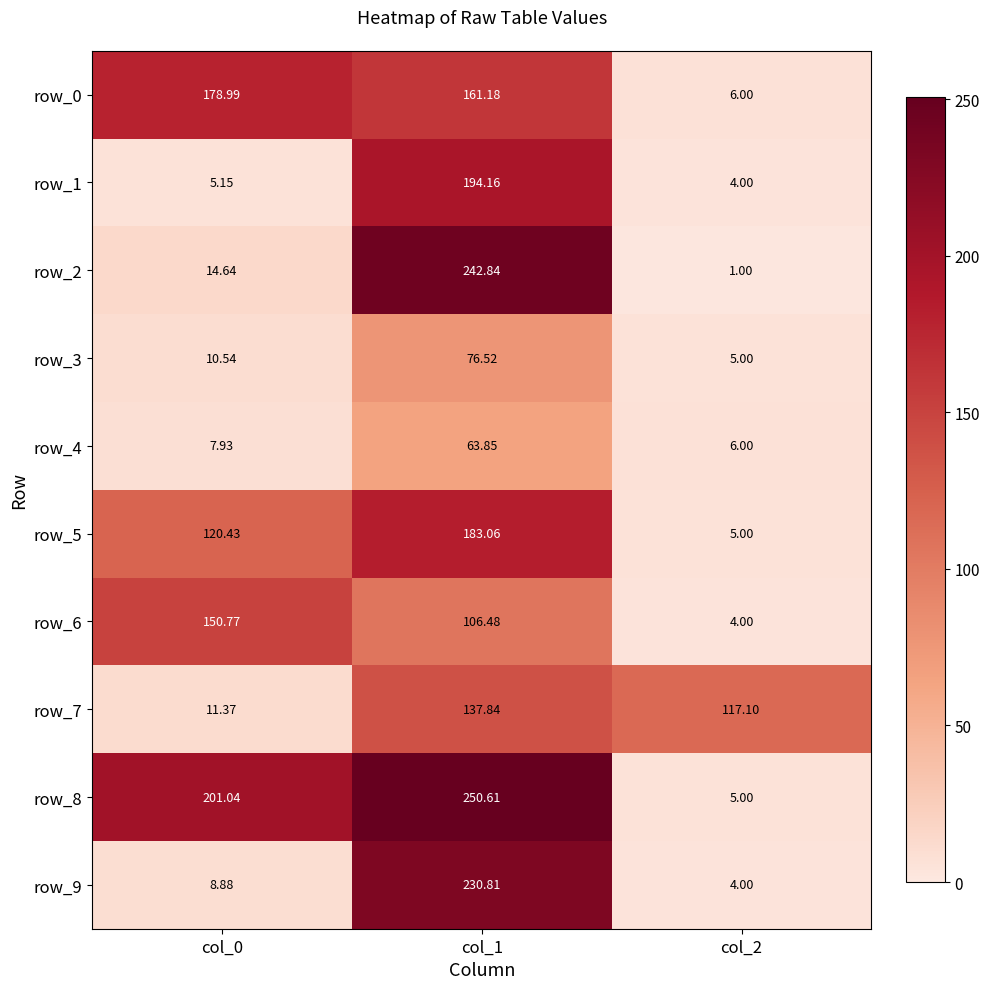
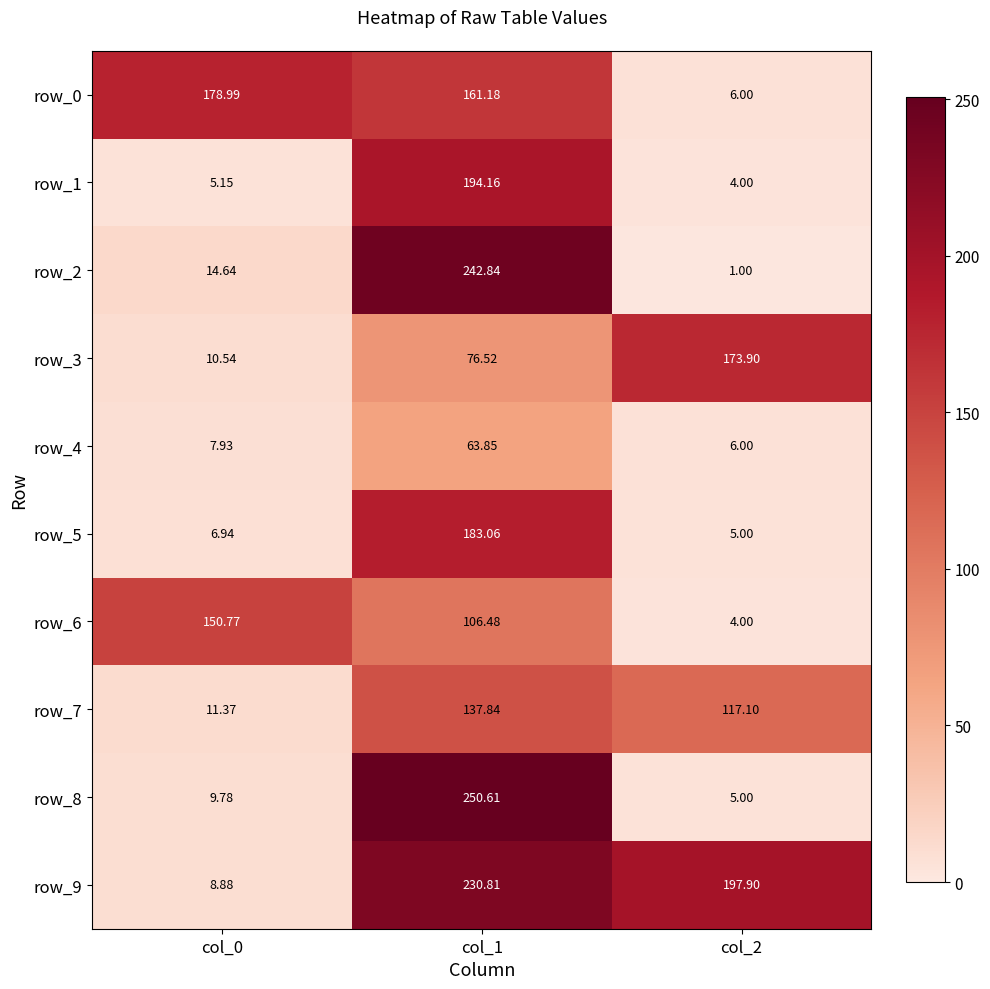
  {
    "row_0": {
      "col_0": 178.99,
      "col_1": 161.18,
      "col_2": 6.00
    },
    "row_1": {
      "col_0": 5.15,
      "col_1": 194.16,
      "col_2": 4.00
    },
    "row_2": {
      "col_0": 14.64,
      "col_1": 242.84,
      "col_2": 1.00
    },
    "row_3": {
      "col_0": 10.54,
      "col_1": 76.52,
-     "col_2": 5.00
+     "col_2": 173.90
    },
    "row_4": {
      "col_0": 7.93,
      "col_1": 63.85,
      "col_2": 6.00
    },
    "row_5": {
-     "col_0": 120.43,
+     "col_0": 6.94,
      "col_1": 183.06,
      "col_2": 5.00
    },
    "row_6": {
      "col_0": 150.77,
      "col_1": 106.48,
      "col_2": 4.00
    },
    "row_7": {
      "col_0": 11.37,
      "col_1": 137.84,
      "col_2": 117.10
    },
    "row_8": {
-     "col_0": 201.04,
+     "col_0": 9.78,
      "col_1": 250.61,
      "col_2": 5.00
    },
    "row_9": {
      "col_0": 8.88,
      "col_1": 230.81,
-     "col_2": 4.00
+     "col_2": 197.90
    }
  }
